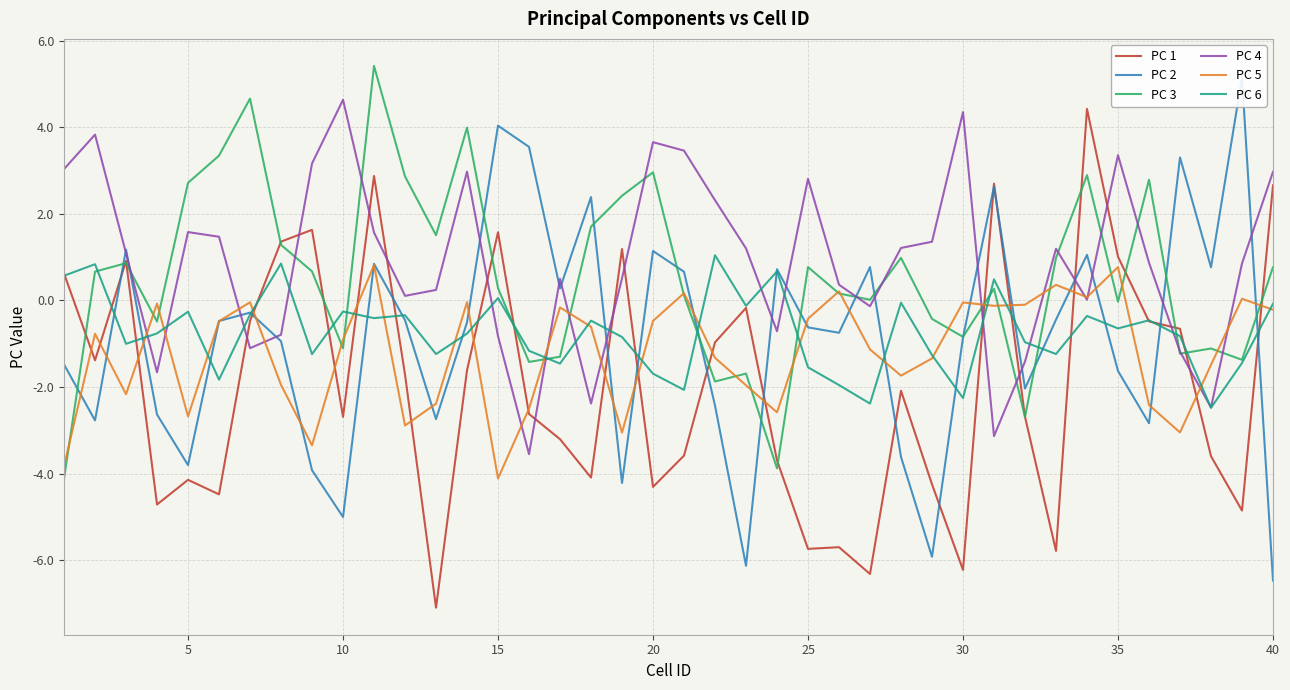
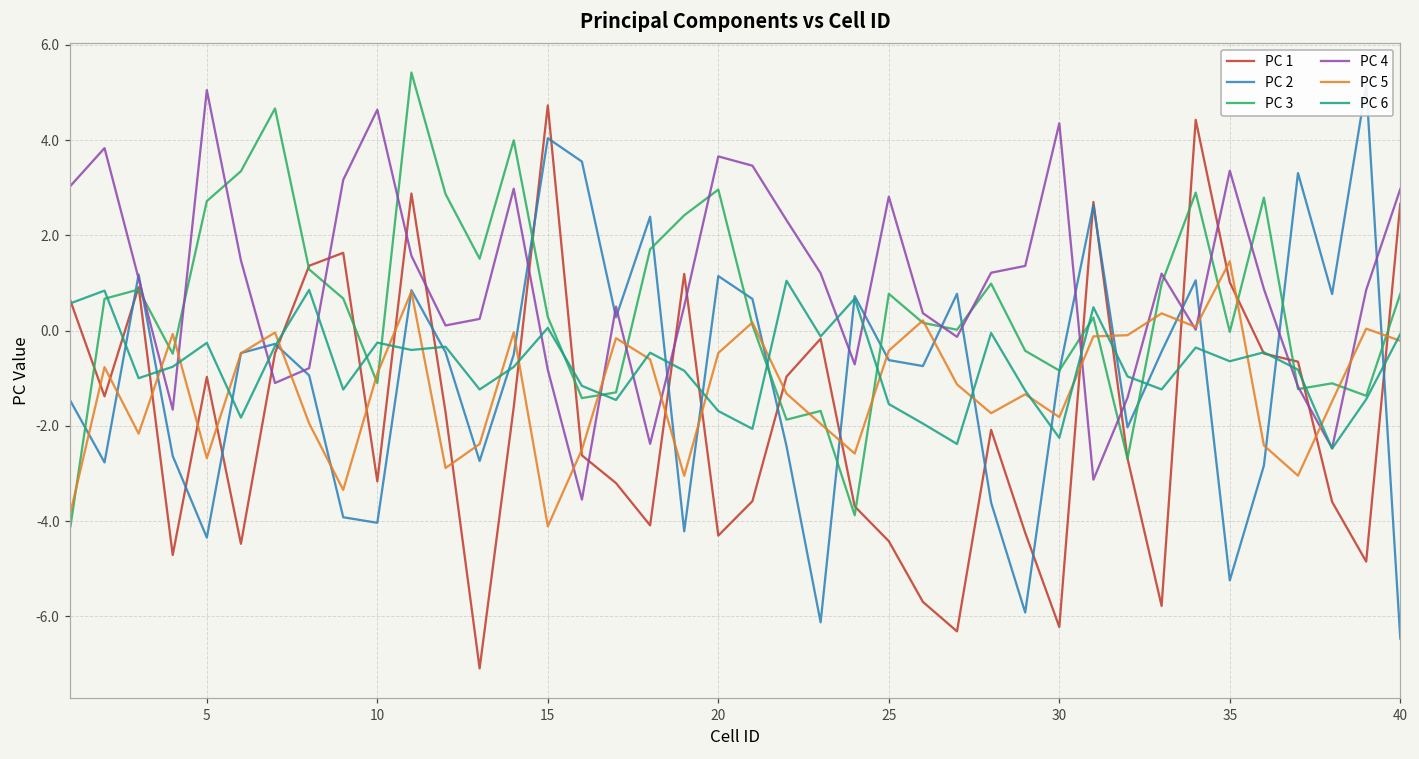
  {
    "PC 1": {
-     "5": -4.1,
-     "10": -2.7,
-     "15": 1.6,
+     "5": -1.0,
+     "10": -3.2,
+     "15": 4.7,
      "20": -4.3,
-     "25": -5.7,
+     "25": -4.4,
      "30": -6.2,
      "35": 1.0,
      "40": 2.7
    },
    "PC 2": {
-     "5": -3.8,
-     "10": -5.0,
+     "5": -4.3,
+     "10": -4.0,
      "15": 4.0,
      "20": 1.1,
      "25": -0.6,
-     "35": -1.6,
+     "35": -5.2,
      "40": -6.5
    },
    "PC 4": {
-     "5": 1.6,
+     "5": 5.0,
      "10": 4.6,
      "15": -0.8,
      "20": 3.7,
      "25": 2.8,
      "30": 4.4,
      "35": 3.4,
      "40": 3.0
    },
    "PC 5": {
      "5": -2.7,
      "10": -0.9,
      "15": -4.1,
      "20": -0.5,
      "25": -0.4,
-     "30": 0.0,
-     "35": 0.8,
+     "30": -1.8,
+     "35": 1.5,
      "40": -0.2
    }
  }
